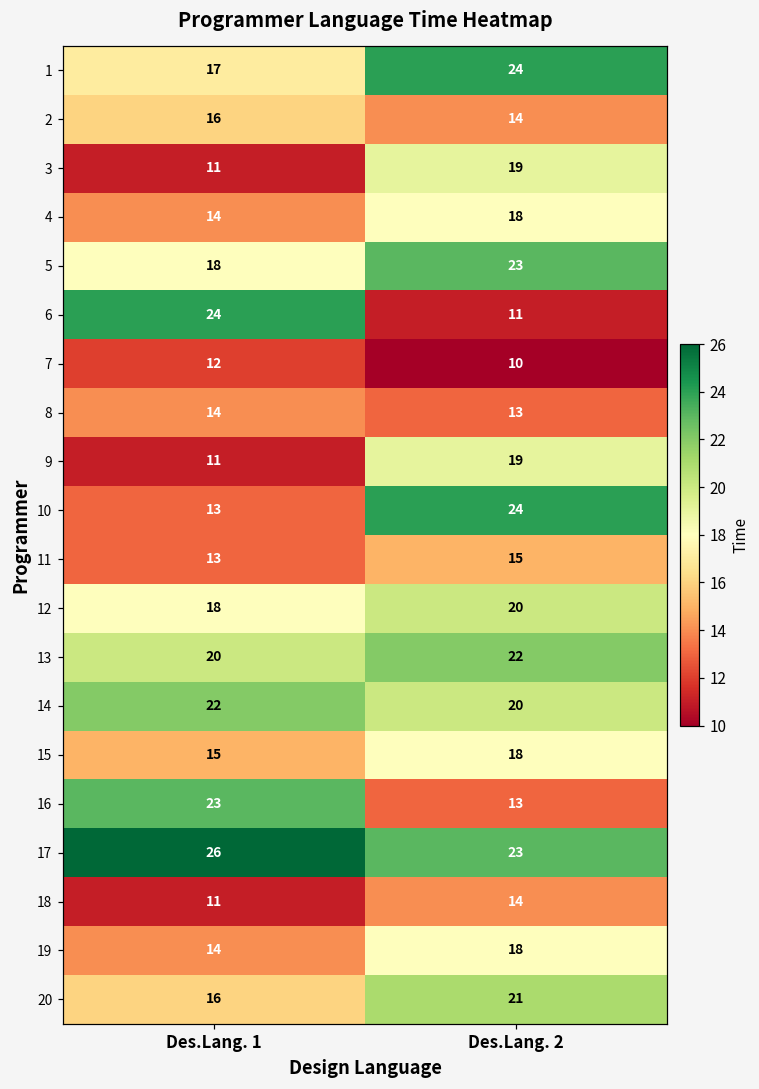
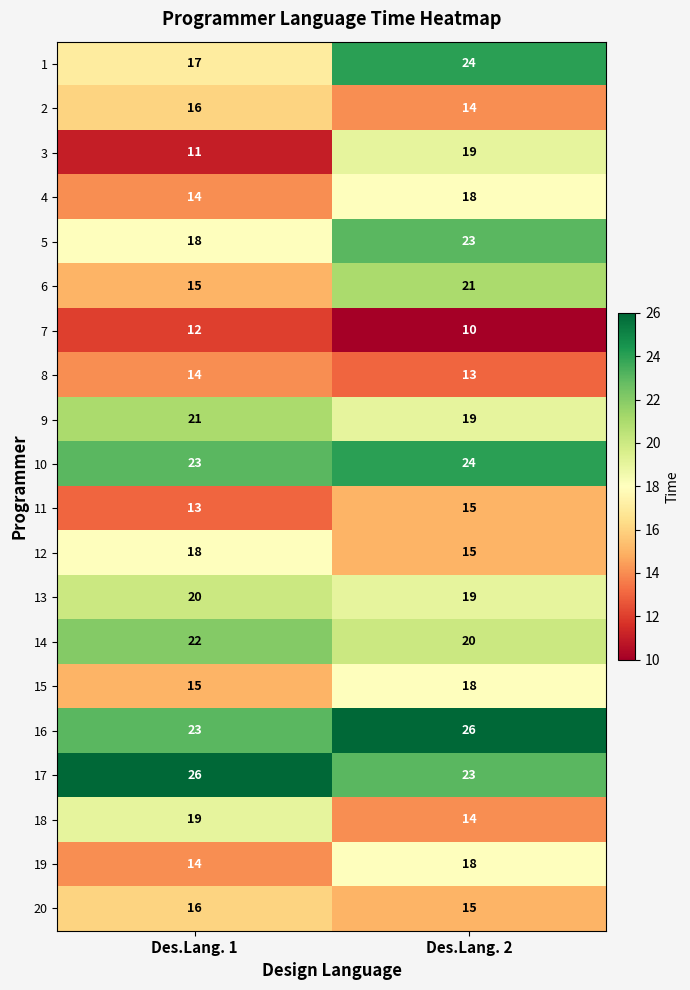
  {
    "1": {
      "Des.Lang. 1": 17,
      "Des.Lang. 2": 24
    },
    "2": {
      "Des.Lang. 1": 16,
      "Des.Lang. 2": 14
    },
    "3": {
      "Des.Lang. 1": 11,
      "Des.Lang. 2": 19
    },
    "4": {
      "Des.Lang. 1": 14,
      "Des.Lang. 2": 18
    },
    "5": {
      "Des.Lang. 1": 18,
      "Des.Lang. 2": 23
    },
    "6": {
-     "Des.Lang. 1": 24,
-     "Des.Lang. 2": 11
+     "Des.Lang. 1": 15,
+     "Des.Lang. 2": 21
    },
    "7": {
      "Des.Lang. 1": 12,
      "Des.Lang. 2": 10
    },
    "8": {
      "Des.Lang. 1": 14,
      "Des.Lang. 2": 13
    },
    "9": {
-     "Des.Lang. 1": 11,
+     "Des.Lang. 1": 21,
      "Des.Lang. 2": 19
    },
    "10": {
-     "Des.Lang. 1": 13,
+     "Des.Lang. 1": 23,
      "Des.Lang. 2": 24
    },
    "11": {
      "Des.Lang. 1": 13,
      "Des.Lang. 2": 15
    },
    "12": {
      "Des.Lang. 1": 18,
-     "Des.Lang. 2": 20
+     "Des.Lang. 2": 15
    },
    "13": {
      "Des.Lang. 1": 20,
-     "Des.Lang. 2": 22
+     "Des.Lang. 2": 19
    },
    "14": {
      "Des.Lang. 1": 22,
      "Des.Lang. 2": 20
    },
    "15": {
      "Des.Lang. 1": 15,
      "Des.Lang. 2": 18
    },
    "16": {
      "Des.Lang. 1": 23,
-     "Des.Lang. 2": 13
+     "Des.Lang. 2": 26
    },
    "17": {
      "Des.Lang. 1": 26,
      "Des.Lang. 2": 23
    },
    "18": {
-     "Des.Lang. 1": 11,
+     "Des.Lang. 1": 19,
      "Des.Lang. 2": 14
    },
    "19": {
      "Des.Lang. 1": 14,
      "Des.Lang. 2": 18
    },
    "20": {
      "Des.Lang. 1": 16,
-     "Des.Lang. 2": 21
+     "Des.Lang. 2": 15
    }
  }
